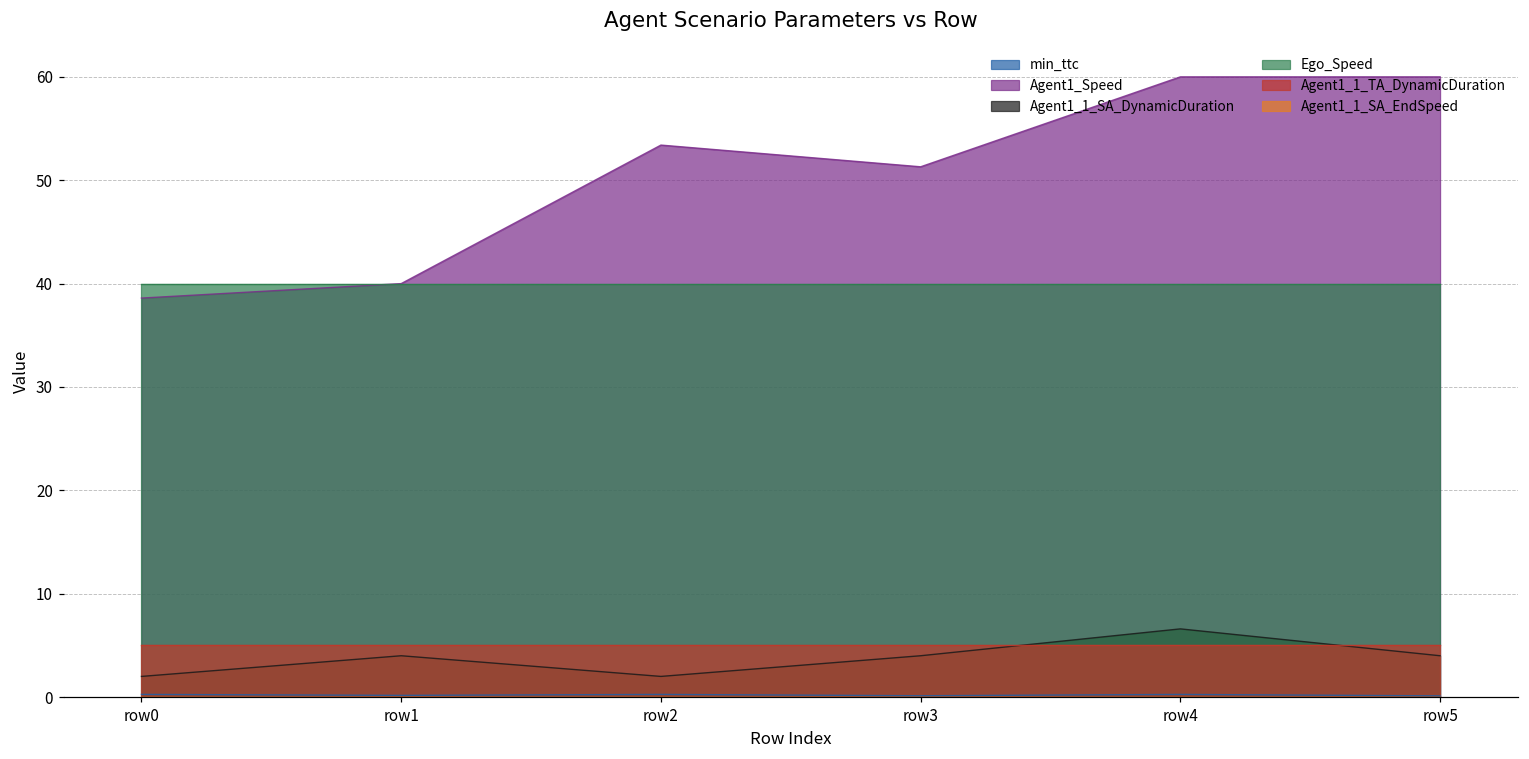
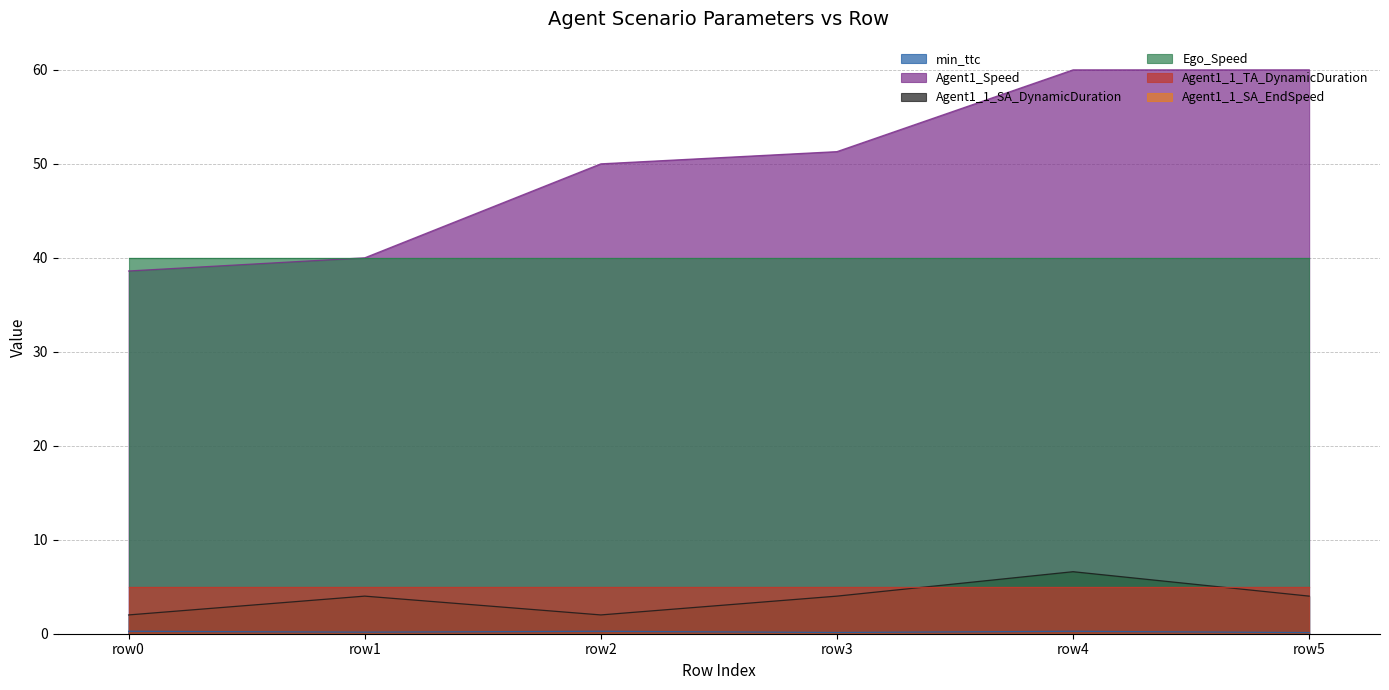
  {
    "Agent1_Speed": {
      "row0": 39,
-     "row2": 53,
+     "row2": 50,
      "row3": 51,
      "row4": 60,
      "row5": 60
    },
    "Agent1_1_SA_DynamicDuration": {
      "row0": 2,
      "row1": 4,
      "row2": 2,
      "row3": 4,
      "row4": 7,
      "row5": 4
    },
    "Ego_Speed": {
      "row0": 40,
      "row2": 40,
      "row3": 40,
      "row4": 40,
      "row5": 40
    },
    "Agent1_1_TA_DynamicDuration": {
      "row0": 5,
      "row1": 5,
      "row2": 5,
      "row3": 5,
      "row4": 5,
      "row5": 5
    }
  }
